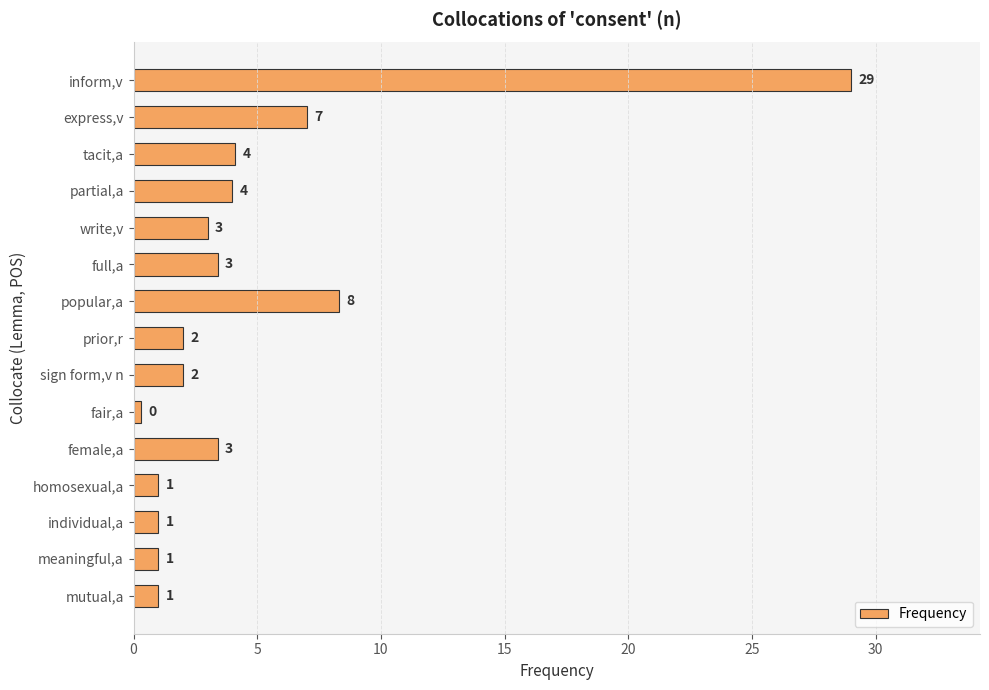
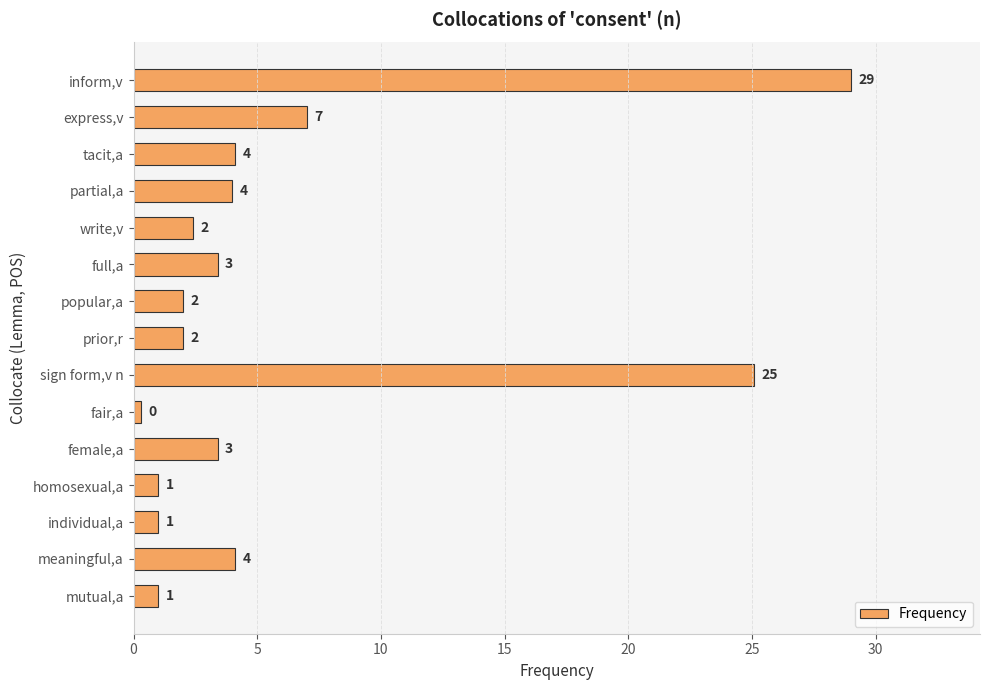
  {
    "inform,v": 29,
    "express,v": 7,
    "tacit,a": 4,
    "partial,a": 4,
-   "write,v": 3,
+   "write,v": 2,
    "full,a": 3,
-   "popular,a": 8,
+   "popular,a": 2,
    "prior,r": 2,
-   "sign form,v n": 2,
+   "sign form,v n": 25,
    "fair,a": 0,
    "female,a": 3,
    "homosexual,a": 1,
    "individual,a": 1,
-   "meaningful,a": 1,
+   "meaningful,a": 4,
    "mutual,a": 1
  }
